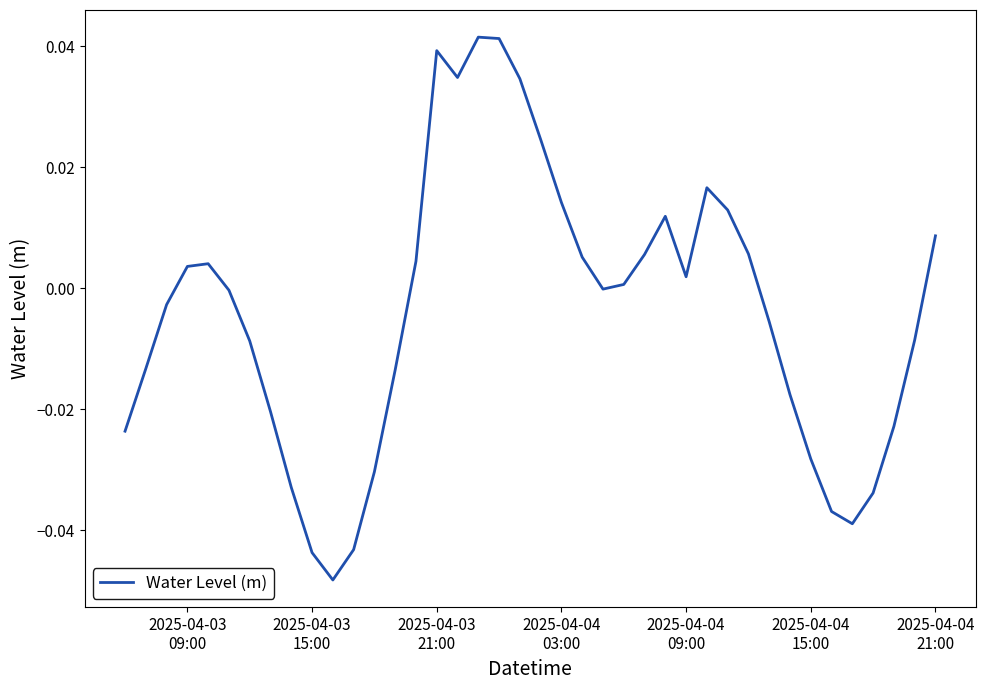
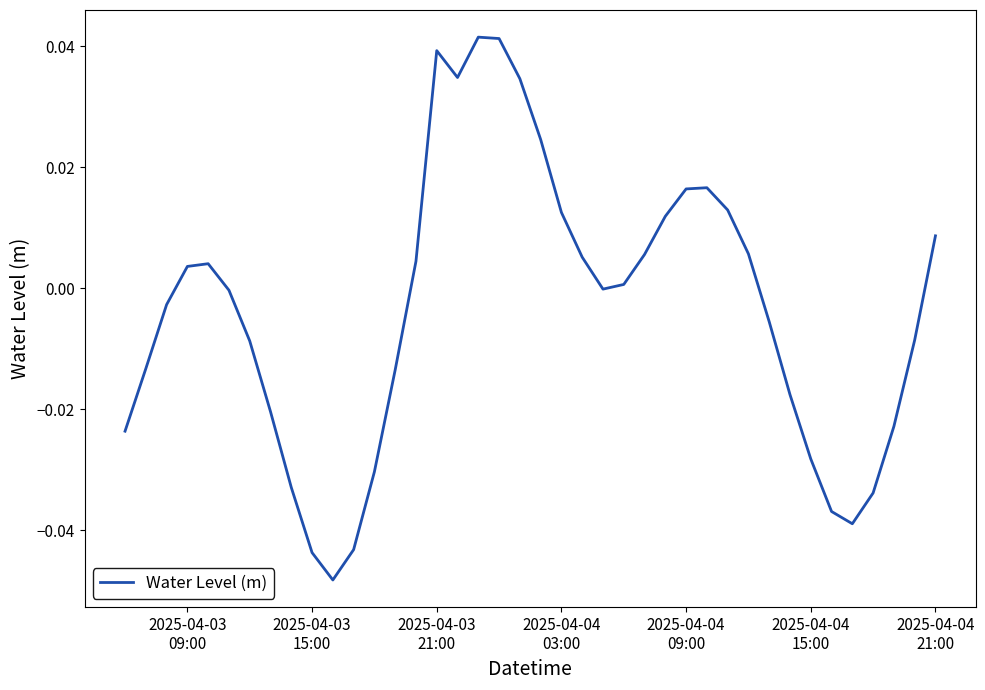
  {
    "2025-04-03 09:00": 0.004,
    "2025-04-03 15:00": -0.044,
    "2025-04-03 21:00": 0.039,
-   "2025-04-04 03:00": 0.014,
-   "2025-04-04 09:00": 0.002,
+   "2025-04-04 03:00": 0.013,
+   "2025-04-04 09:00": 0.016,
    "2025-04-04 15:00": -0.028,
    "2025-04-04 21:00": 0.009
  }
